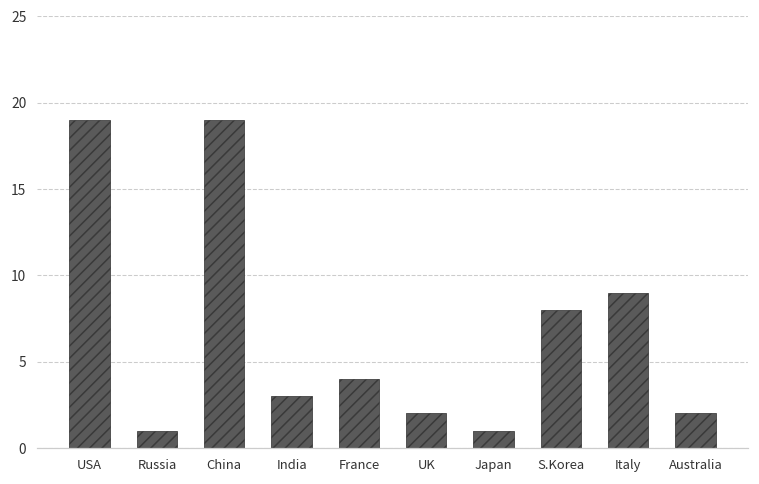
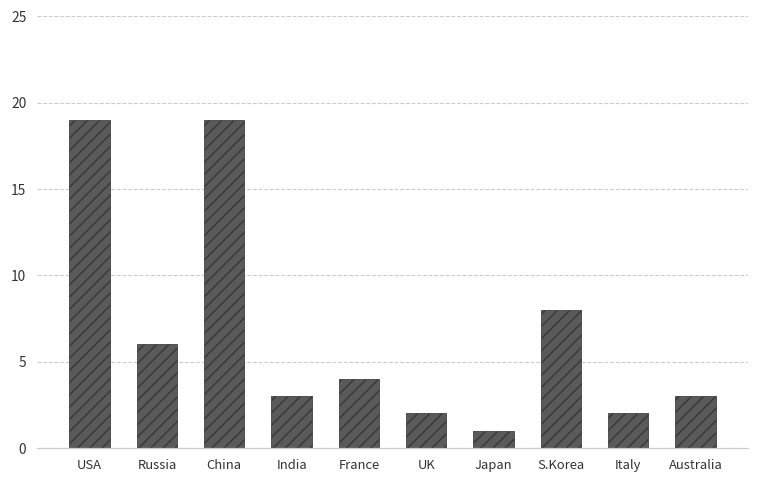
  {
    "USA": 19,
-   "Russia": 1,
+   "Russia": 6,
    "China": 19,
    "India": 3,
    "France": 4,
    "UK": 2,
    "Japan": 1,
    "S.Korea": 8,
-   "Italy": 9,
-   "Australia": 2
+   "Italy": 2,
+   "Australia": 3
  }
